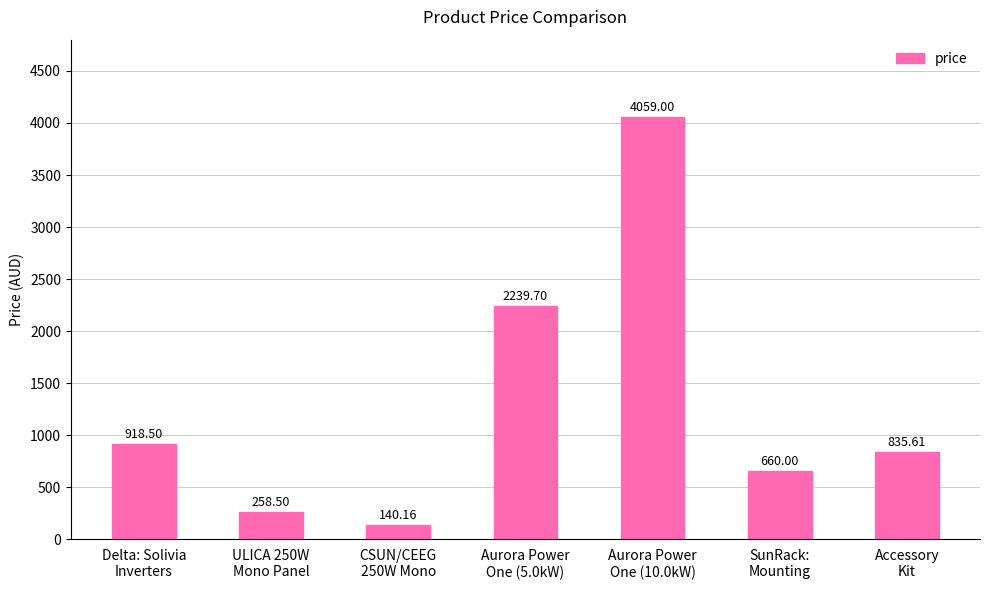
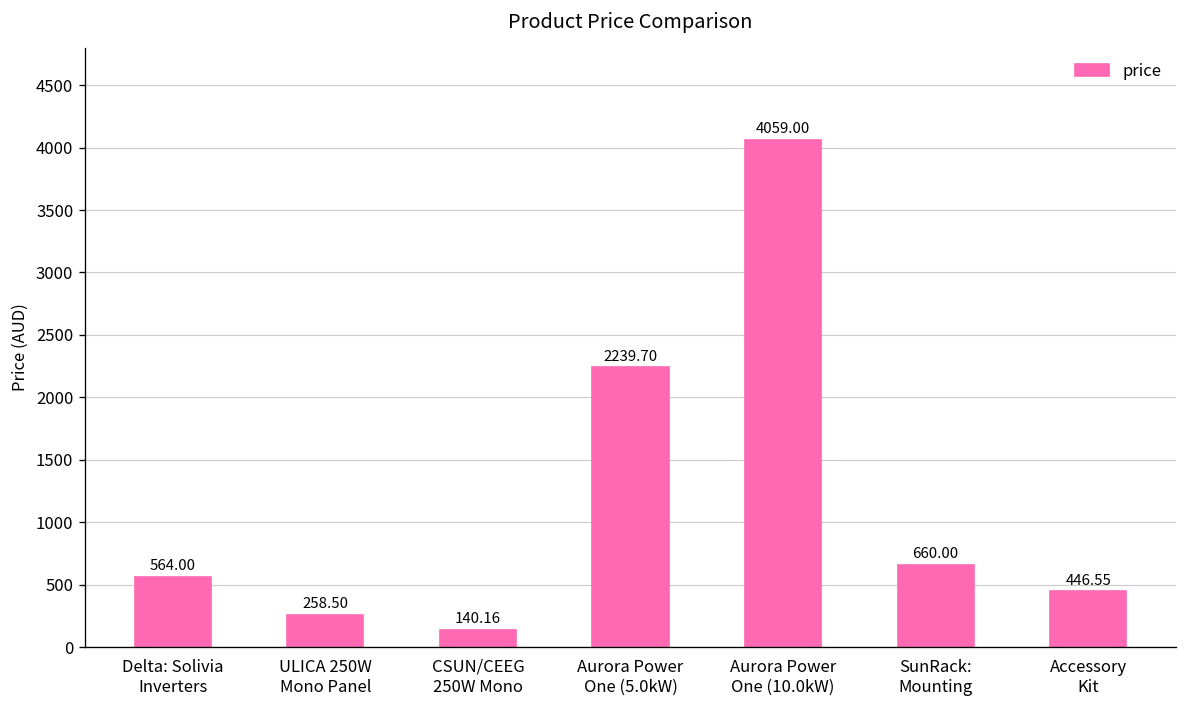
  {
-   "Delta: Solivia Inverters": 918.50,
+   "Delta: Solivia Inverters": 564.00,
    "ULICA 250W Mono Panel": 258.50,
    "CSUN/CEEG 250W Mono": 140.16,
    "Aurora Power One (5.0kW)": 2239.70,
    "Aurora Power One (10.0kW)": 4059.00,
    "SunRack: Mounting": 660.00,
-   "Accessory Kit": 835.61
+   "Accessory Kit": 446.55
  }
